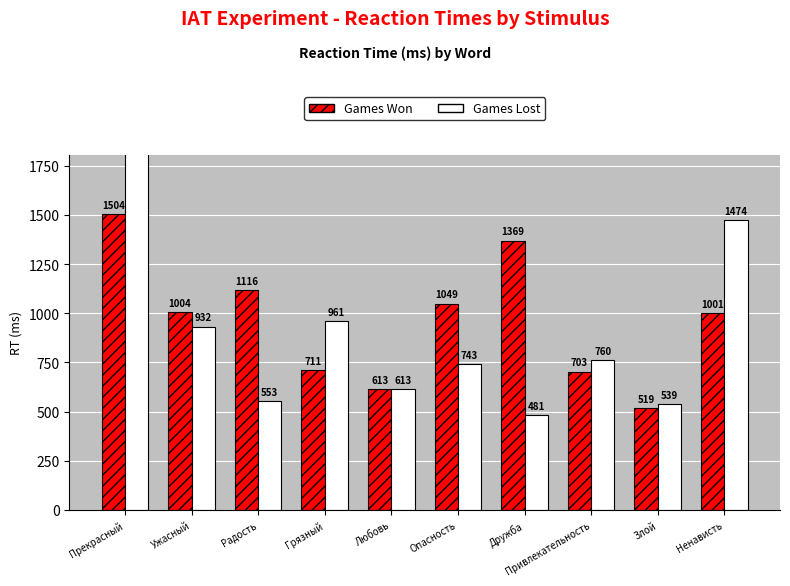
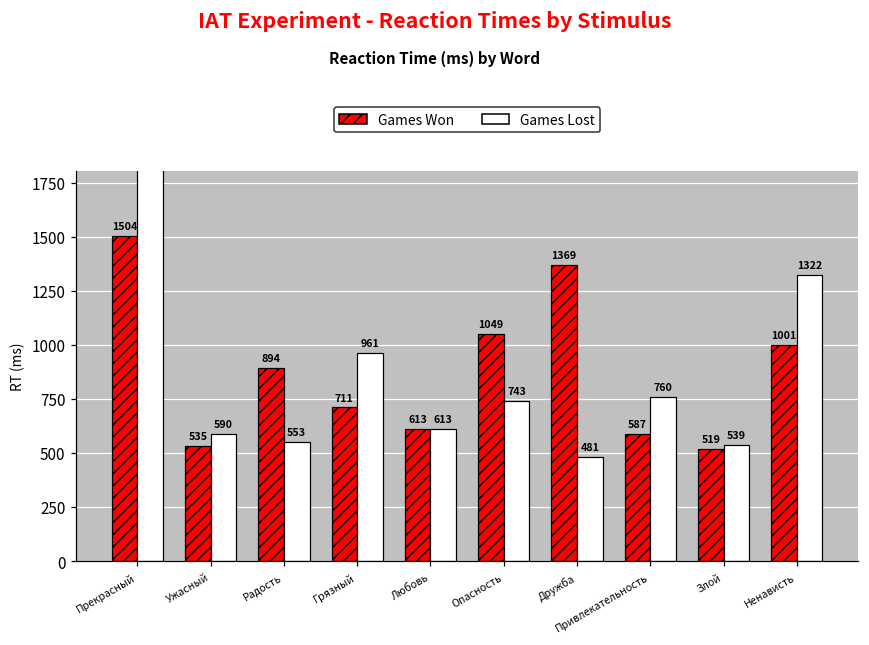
  {
    "Games Won": {
      "Прекрасный": 1504,
-     "Ужасный": 1004,
-     "Радость": 1116,
+     "Ужасный": 535,
+     "Радость": 894,
      "Грязный": 711,
      "Любовь": 613,
      "Опасность": 1049,
      "Дружба": 1369,
-     "Привлекательность": 703,
+     "Привлекательность": 587,
      "Злой": 519,
      "Ненависть": 1001
    },
    "Games Lost": {
-     "Ужасный": 932,
+     "Ужасный": 590,
      "Радость": 553,
      "Грязный": 961,
      "Любовь": 613,
      "Опасность": 743,
      "Дружба": 481,
      "Привлекательность": 760,
      "Злой": 539,
-     "Ненависть": 1474
+     "Ненависть": 1322
    }
  }
